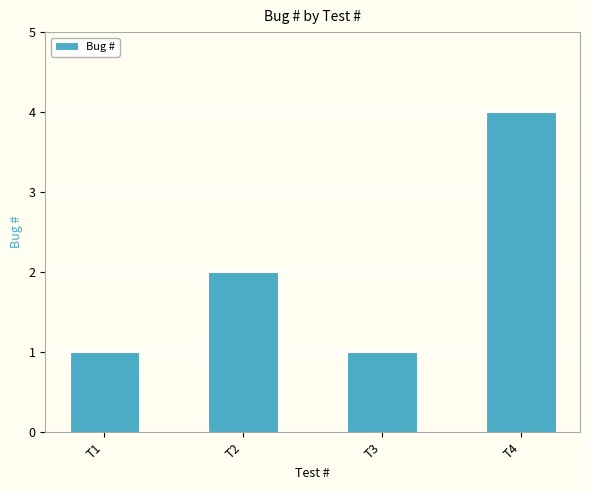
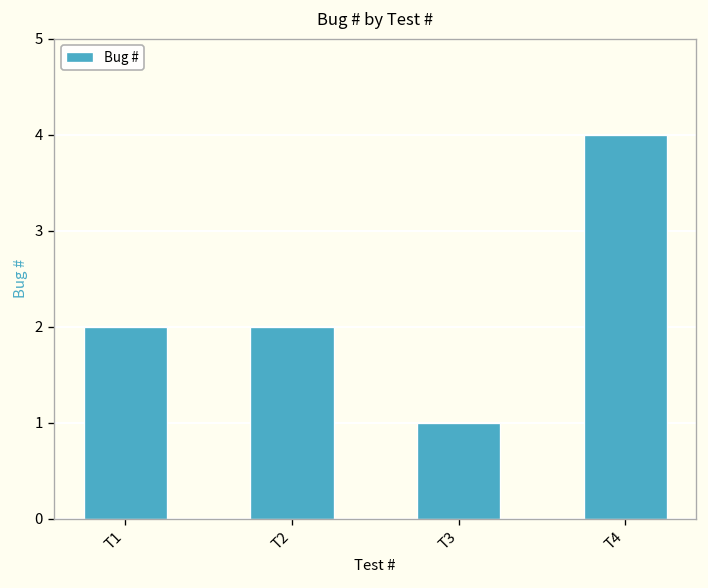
  {
-   "T1": 1,
+   "T1": 2,
    "T2": 2,
    "T3": 1,
    "T4": 4
  }
